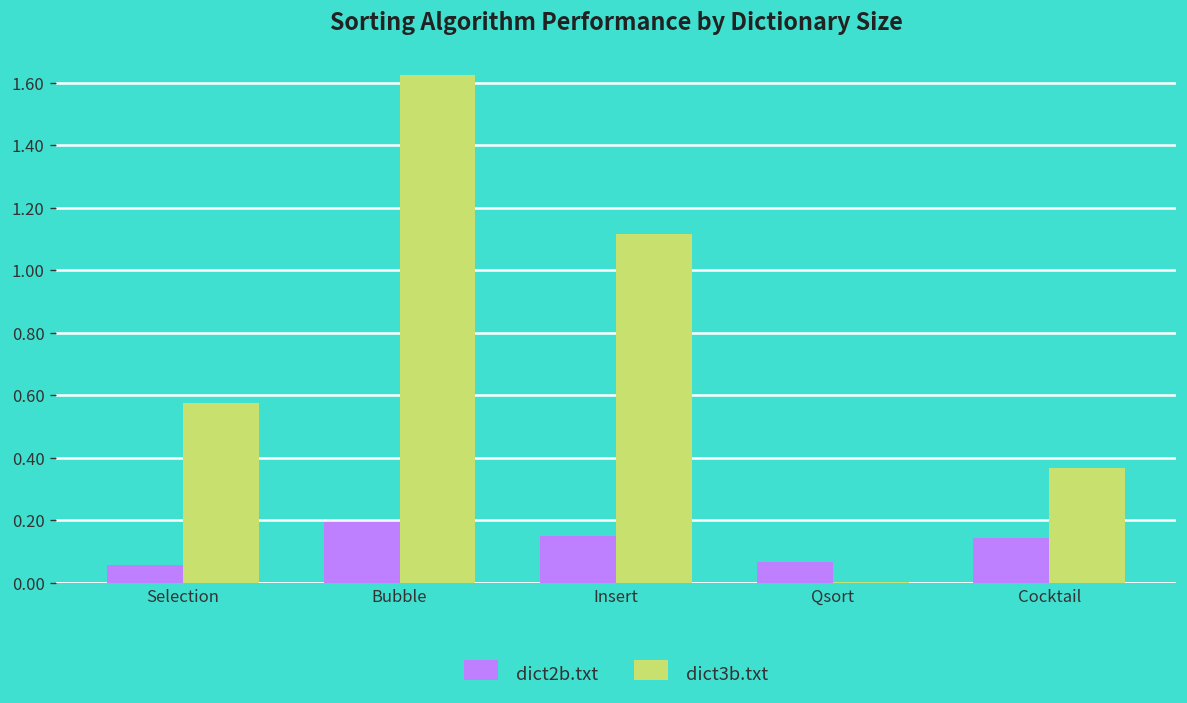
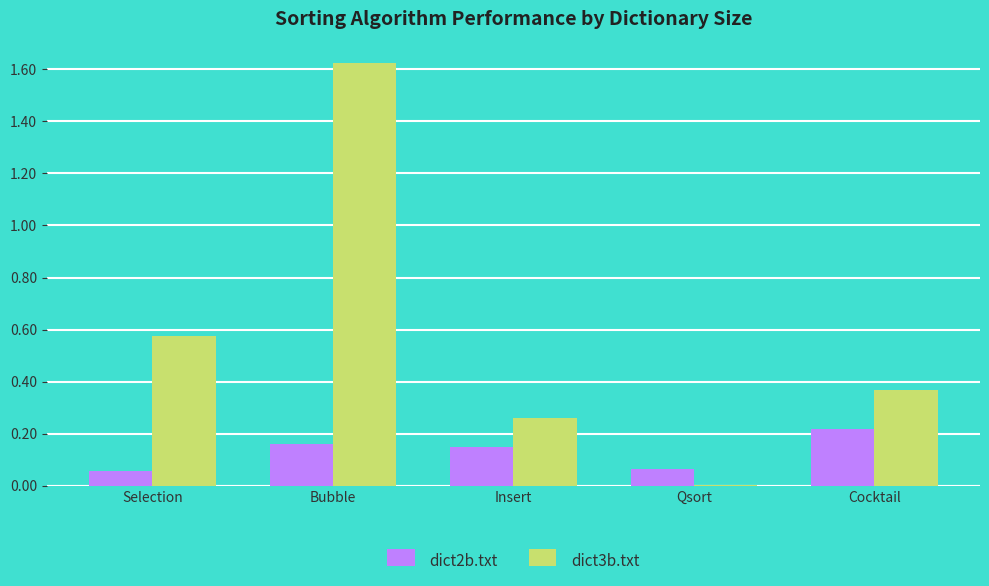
  {
    "dict2b.txt": {
      "Selection": 0.06,
-     "Bubble": 0.19,
+     "Bubble": 0.16,
      "Insert": 0.15,
      "Qsort": 0.07,
-     "Cocktail": 0.14
+     "Cocktail": 0.22
    },
    "dict3b.txt": {
      "Selection": 0.57,
      "Bubble": 1.63,
-     "Insert": 1.12,
+     "Insert": 0.26,
      "Cocktail": 0.37
    }
  }
